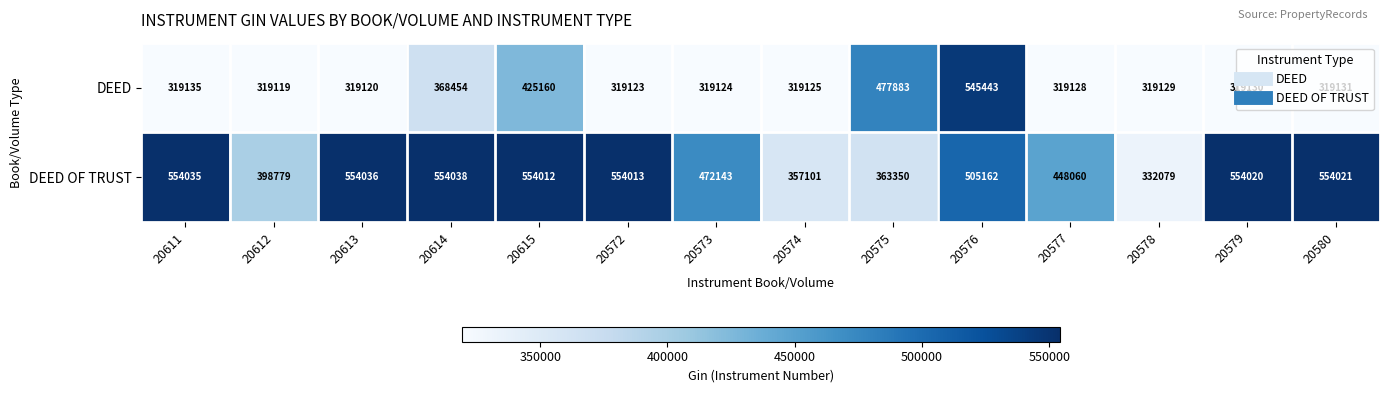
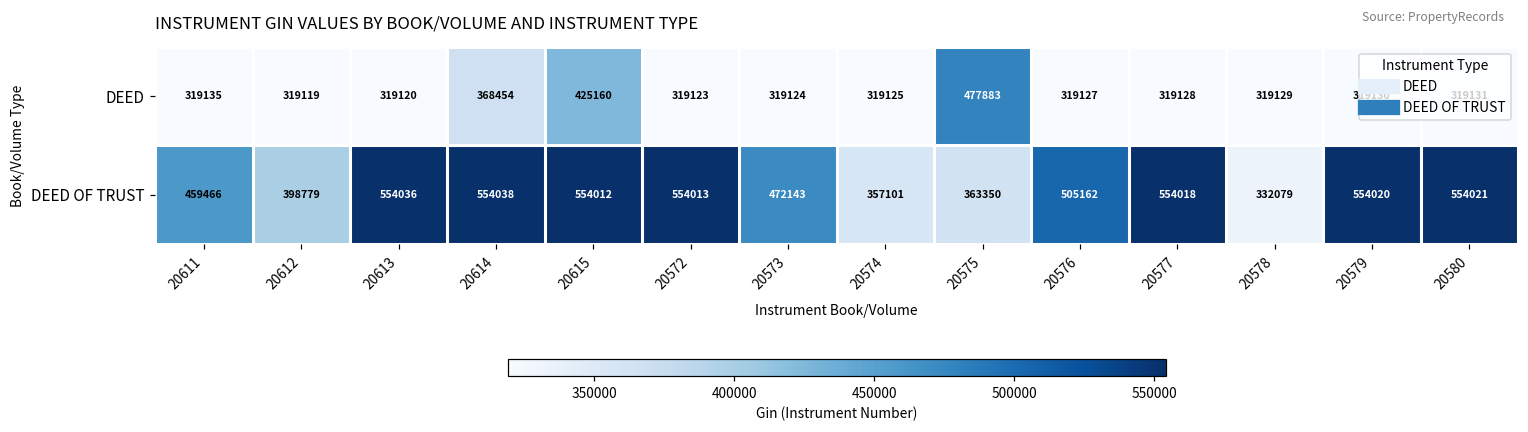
  {
    "DEED": {
      "20611": 319135,
      "20612": 319119,
      "20613": 319120,
      "20614": 368454,
      "20615": 425160,
      "20572": 319123,
      "20573": 319124,
      "20574": 319125,
      "20575": 477883,
-     "20576": 545443,
+     "20576": 319127,
      "20577": 319128,
      "20578": 319129
    },
    "DEED OF TRUST": {
-     "20611": 554035,
+     "20611": 459466,
      "20612": 398779,
      "20613": 554036,
      "20614": 554038,
      "20615": 554012,
      "20572": 554013,
      "20573": 472143,
      "20574": 357101,
      "20575": 363350,
      "20576": 505162,
-     "20577": 448060,
+     "20577": 554018,
      "20578": 332079,
      "20579": 554020,
      "20580": 554021
    }
  }
